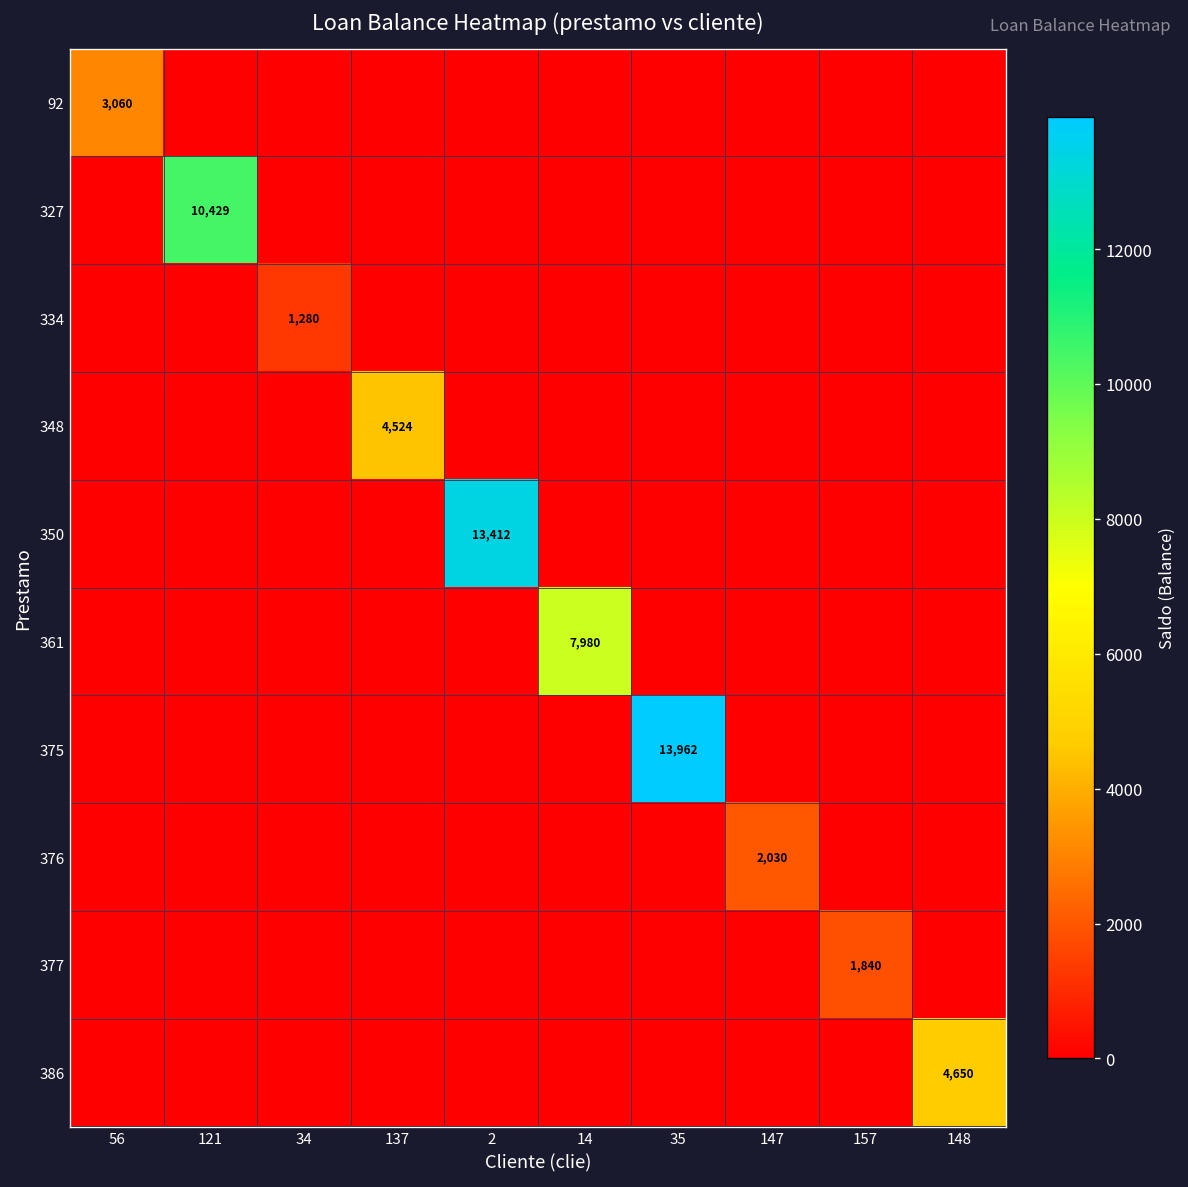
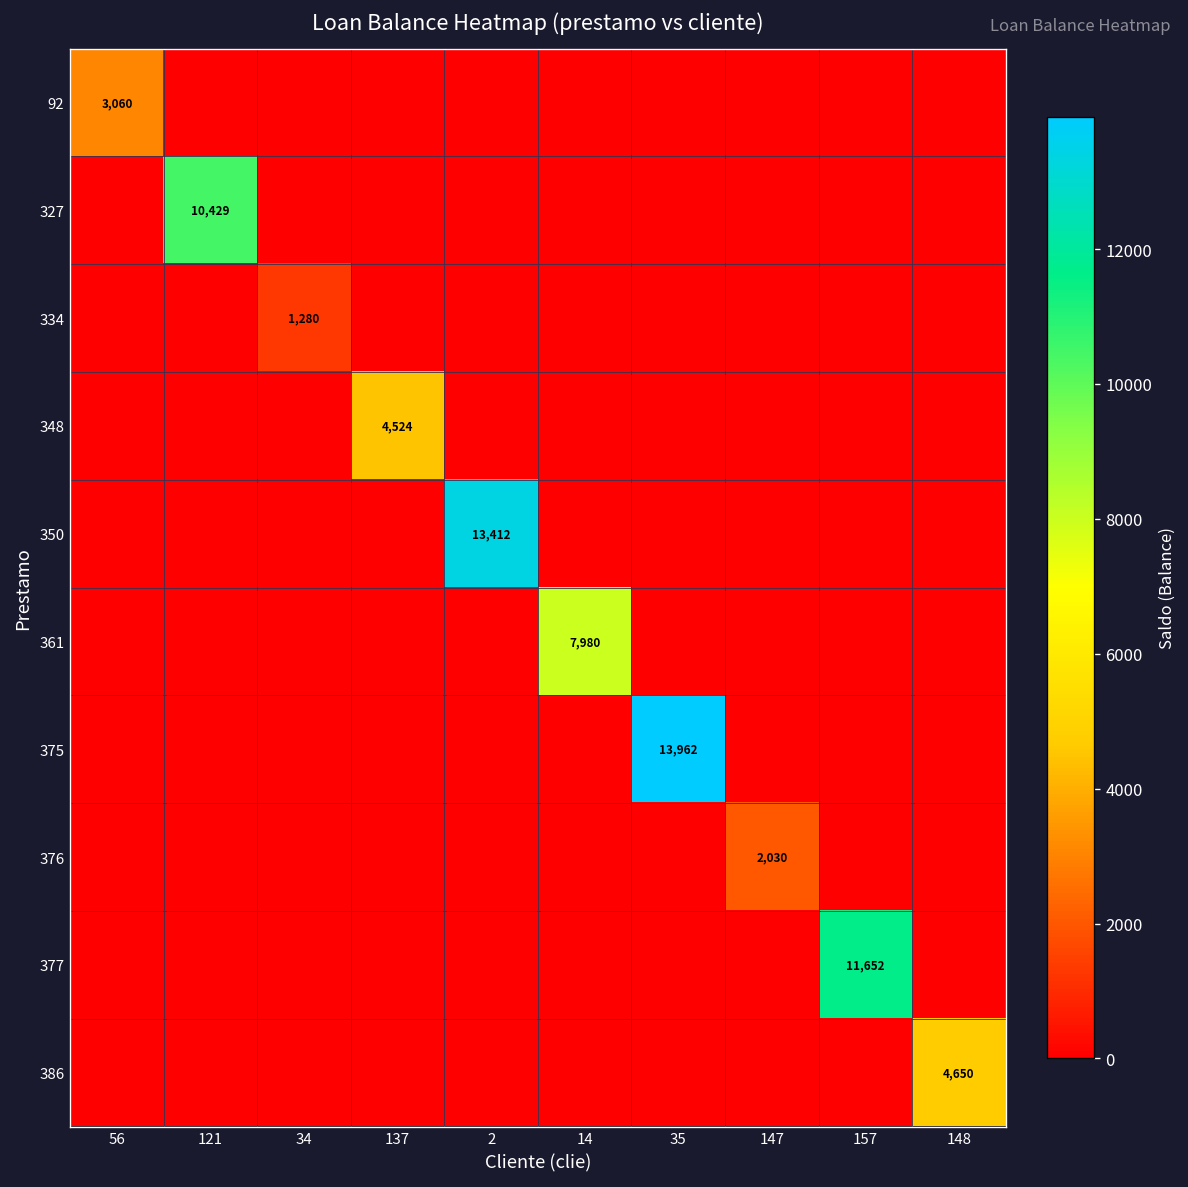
  {
    "92": {
      "56": "3,060"
    },
    "327": {
      "121": "10,429"
    },
    "334": {
      "34": "1,280"
    },
    "348": {
      "137": "4,524"
    },
    "350": {
      "2": "13,412"
    },
    "361": {
      "14": "7,980"
    },
    "375": {
      "35": "13,962"
    },
    "376": {
      "147": "2,030"
    },
    "377": {
-     "157": "1,840"
+     "157": "11,652"
    },
    "386": {
      "148": "4,650"
    }
  }
